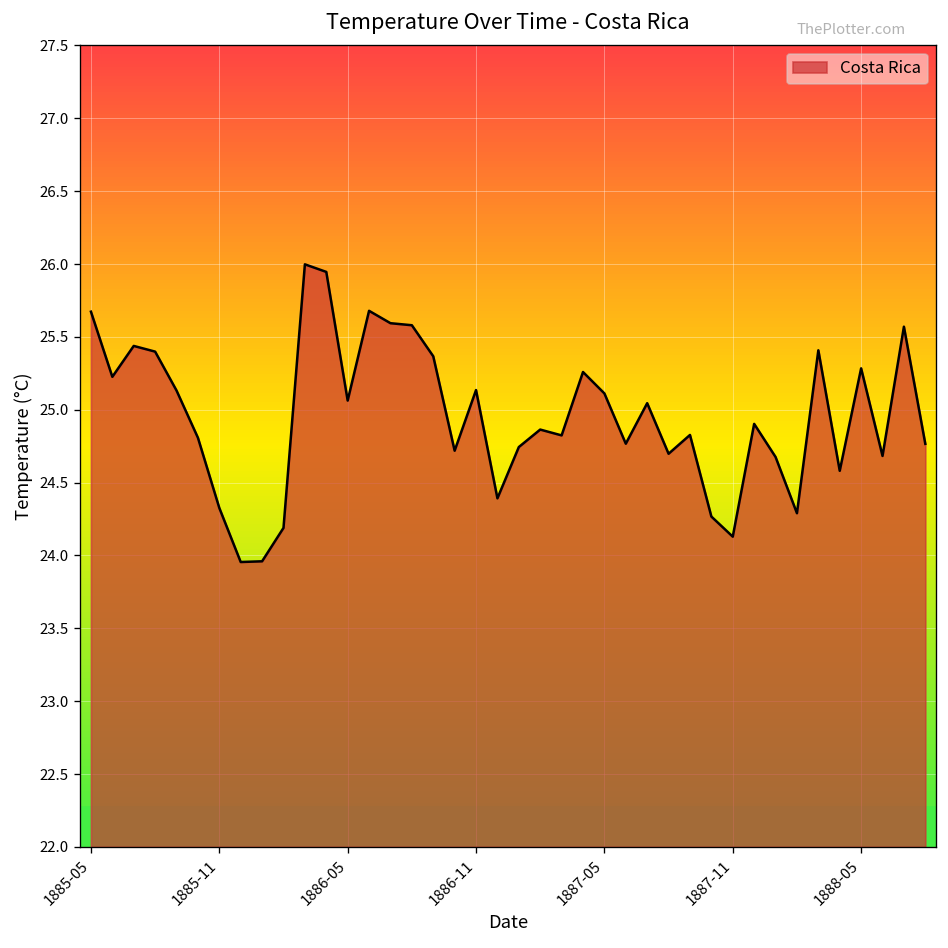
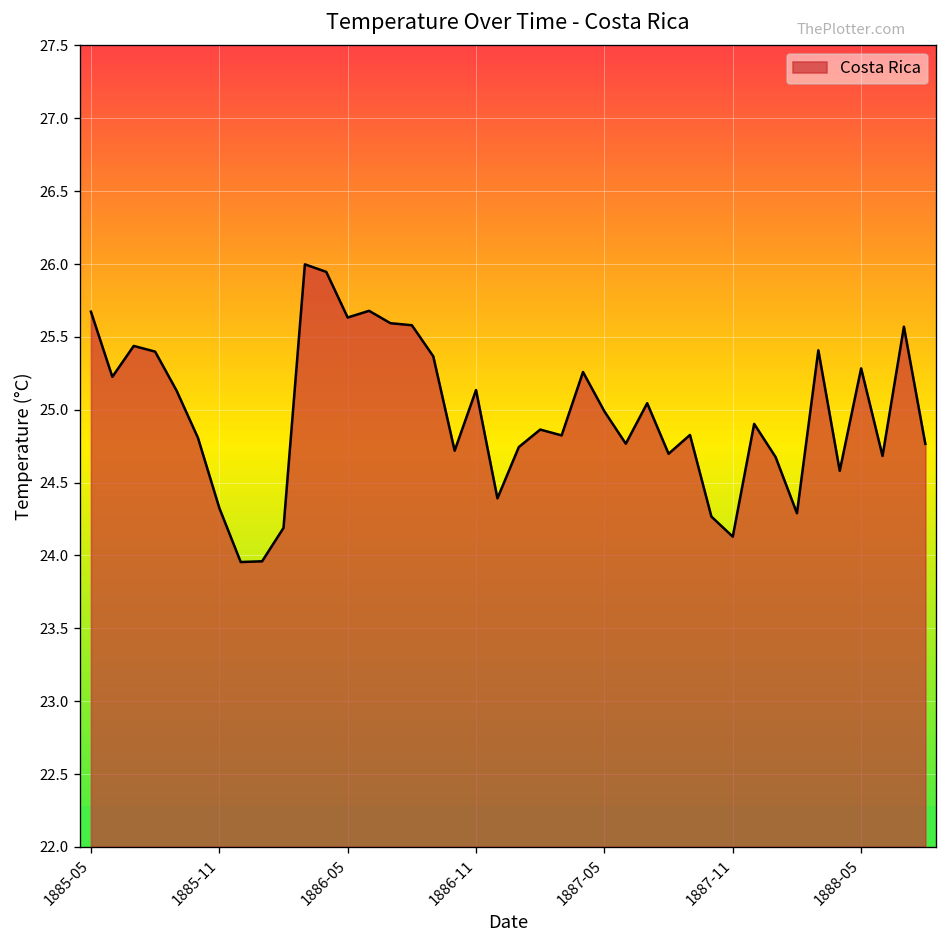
  {
    "1885-05": 25.67,
    "1885-11": 24.33,
-   "1886-05": 25.06,
+   "1886-05": 25.63,
    "1886-11": 25.14,
-   "1887-05": 25.11,
+   "1887-05": 24.99,
    "1887-11": 24.13,
    "1888-05": 25.28
  }
